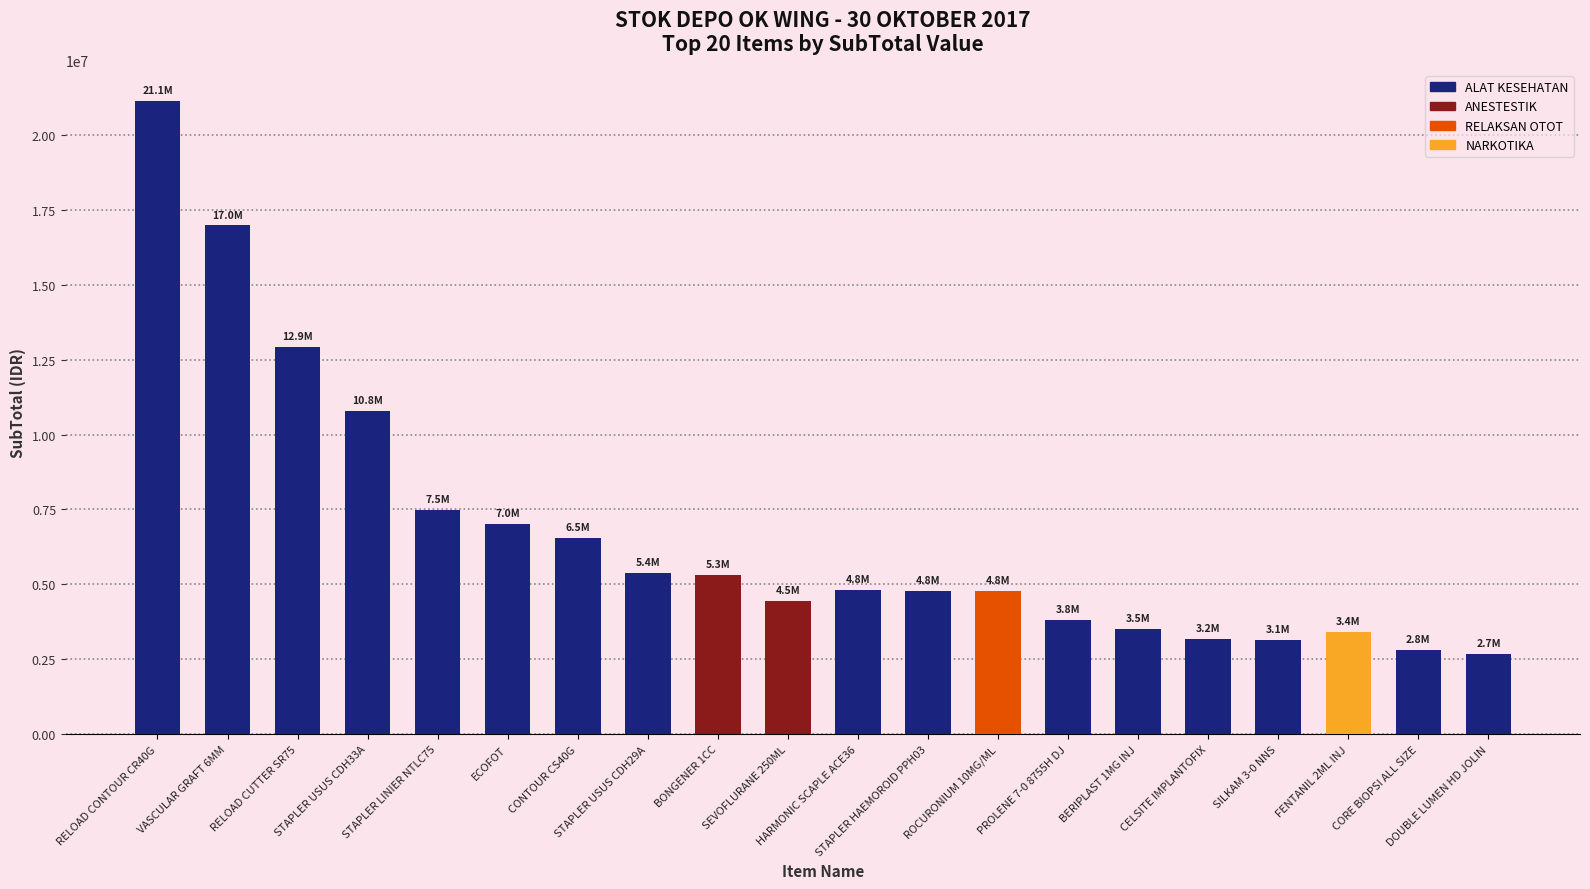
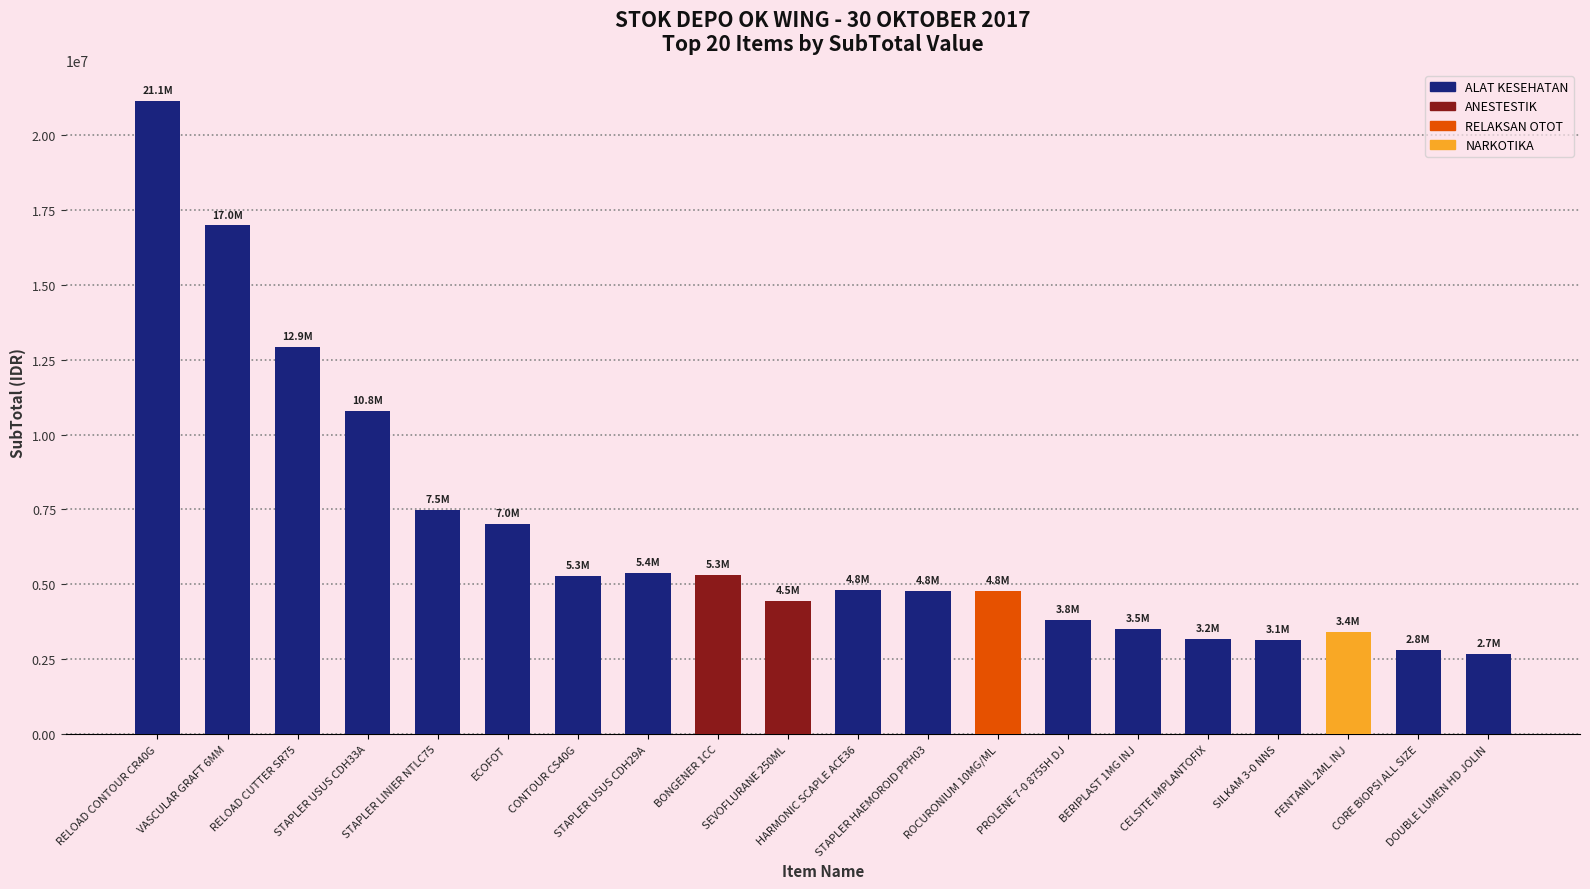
  {
    "RELOAD CONTOUR CR40G": "21.1M",
    "VASCULAR GRAFT 6MM": "17.0M",
    "RELOAD CUTTER SR75": "12.9M",
    "STAPLER USUS CDH33A": "10.8M",
    "STAPLER LINIER NTLC75": "7.5M",
    "ECOFOT": "7.0M",
-   "CONTOUR CS40G": "6.5M",
+   "CONTOUR CS40G": "5.3M",
    "STAPLER USUS CDH29A": "5.4M",
    "BONGENER 1CC": "5.3M",
    "SEVOFLURANE 250ML": "4.5M",
    "HARMONIC SCAPLE ACE36": "4.8M",
    "STAPLER HAEMOROID PPH03": "4.8M",
    "ROCURONIUM 10MG/ML": "4.8M",
    "PROLENE 7-0 8755H DJ": "3.8M",
    "BERIPLAST 1MG INJ": "3.5M",
    "CELSITE IMPLANTOFIX": "3.2M",
    "SILKAM 3-0 NNS": "3.1M",
    "FENTANIL 2ML INJ": "3.4M",
    "CORE BIOPSI ALL SIZE": "2.8M",
    "DOUBLE LUMEN HD JOLIN": "2.7M"
  }
